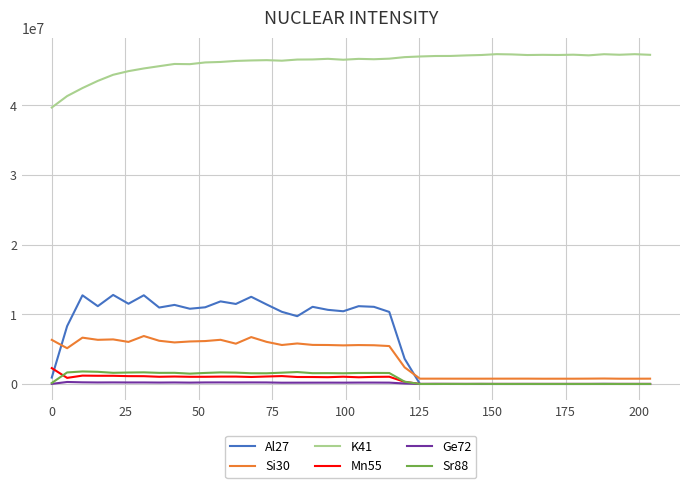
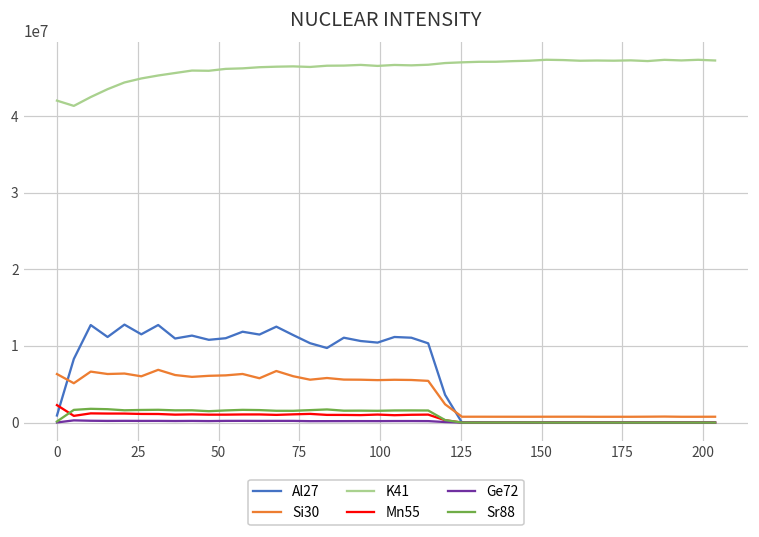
  {
    "Al27": {
      "0": 1000000
    },
    "Si30": {
      "0": 6000000
    },
    "K41": {
-     "0": 40000000
+     "0": 42000000
    },
    "Mn55": {
      "0": 2000000
    }
  }
